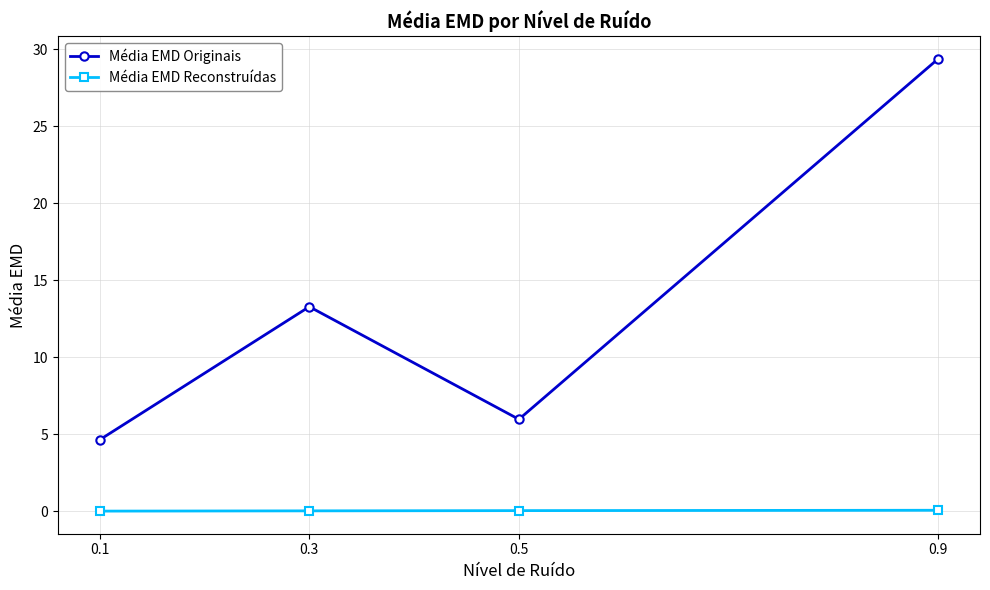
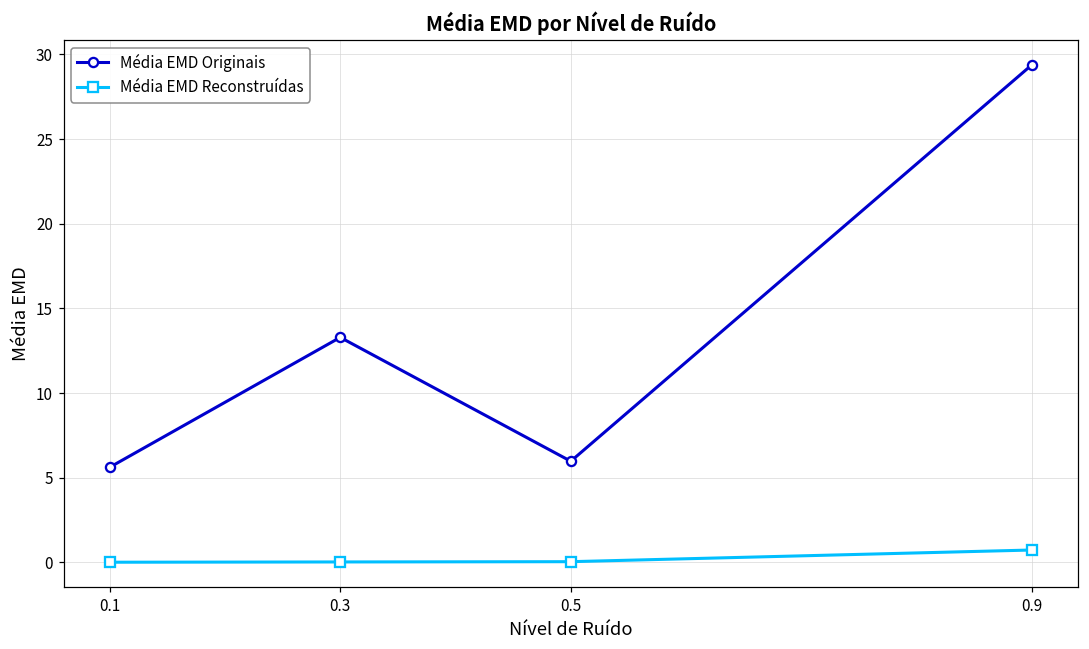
  {
    "Média EMD Originais": {
-     "0.1": 4.6,
+     "0.1": 5.6,
      "0.3": 13.3,
      "0.5": 6.0,
      "0.9": 29.4
    },
    "Média EMD Reconstruídas": {
      "0.1": 0.0,
      "0.3": 0.0,
      "0.5": 0.0,
-     "0.9": 0.1
+     "0.9": 0.7
    }
  }
